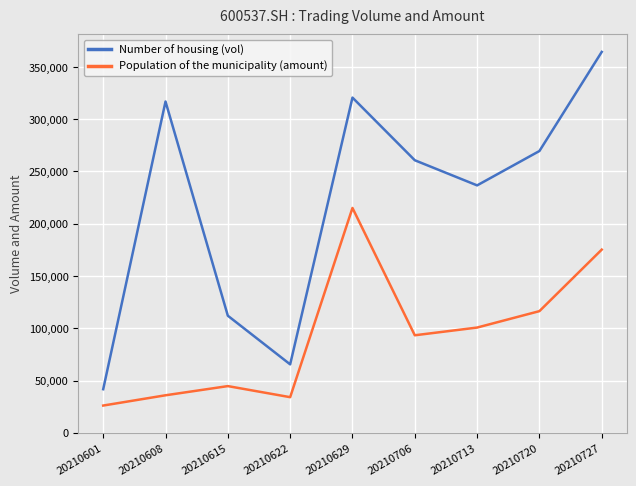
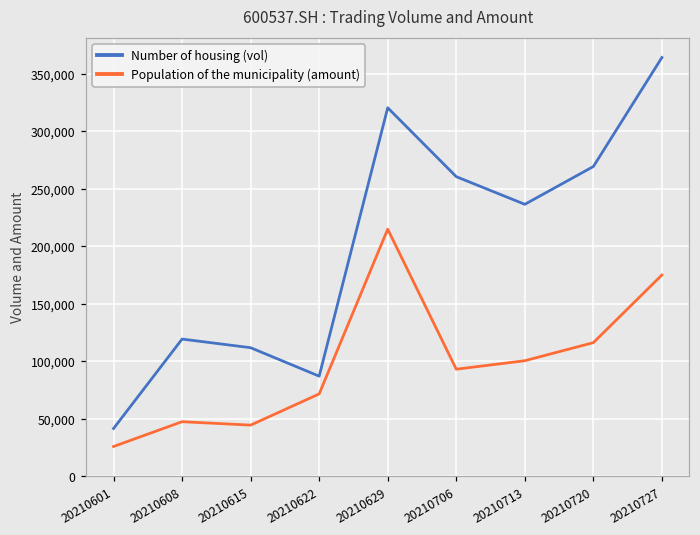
  {
    "Number of housing (vol)": {
      "20210601": "42,000",
-     "20210608": "317,000",
+     "20210608": "119,000",
      "20210615": "112,000",
-     "20210622": "65,000",
+     "20210622": "87,000",
      "20210629": "321,000",
      "20210706": "261,000",
      "20210713": "237,000",
      "20210720": "270,000",
      "20210727": "364,000"
    },
    "Population of the municipality (amount)": {
      "20210601": "26,000",
-     "20210608": "36,000",
+     "20210608": "48,000",
      "20210615": "45,000",
-     "20210622": "34,000",
+     "20210622": "72,000",
      "20210629": "215,000",
      "20210706": "93,000",
      "20210713": "101,000",
      "20210720": "116,000",
      "20210727": "175,000"
    }
  }
